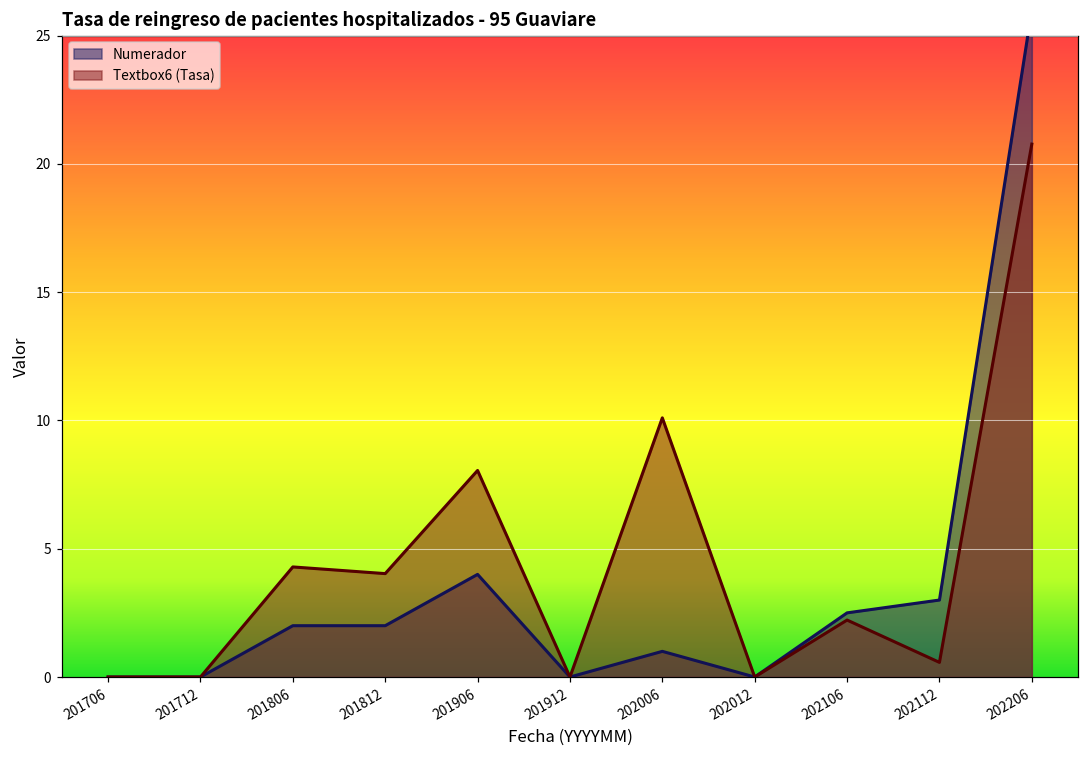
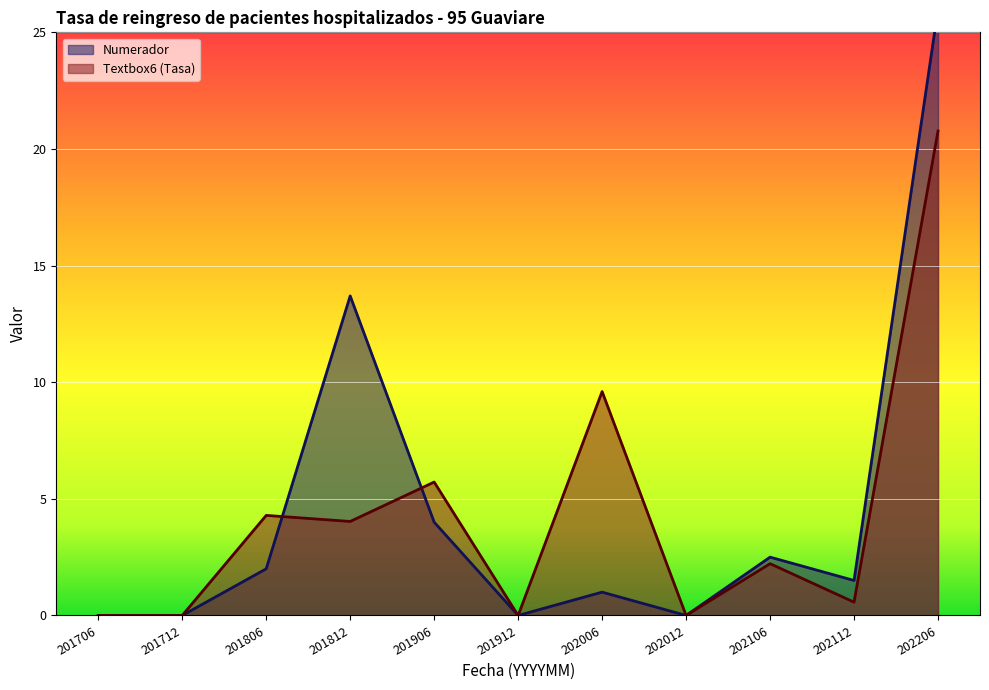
  {
    "Numerador": {
      "201806": 2.0,
-     "201812": 2.0,
+     "201812": 13.7,
      "201906": 4.0,
      "202006": 1.0,
      "202106": 2.5,
-     "202112": 3.0
+     "202112": 1.5
    },
    "Textbox6 (Tasa)": {
      "201806": 4.3,
      "201812": 4.0,
-     "201906": 8.1,
-     "202006": 10.1,
+     "201906": 5.7,
+     "202006": 9.6,
      "202106": 2.2,
      "202112": 0.6,
      "202206": 20.8
    }
  }
